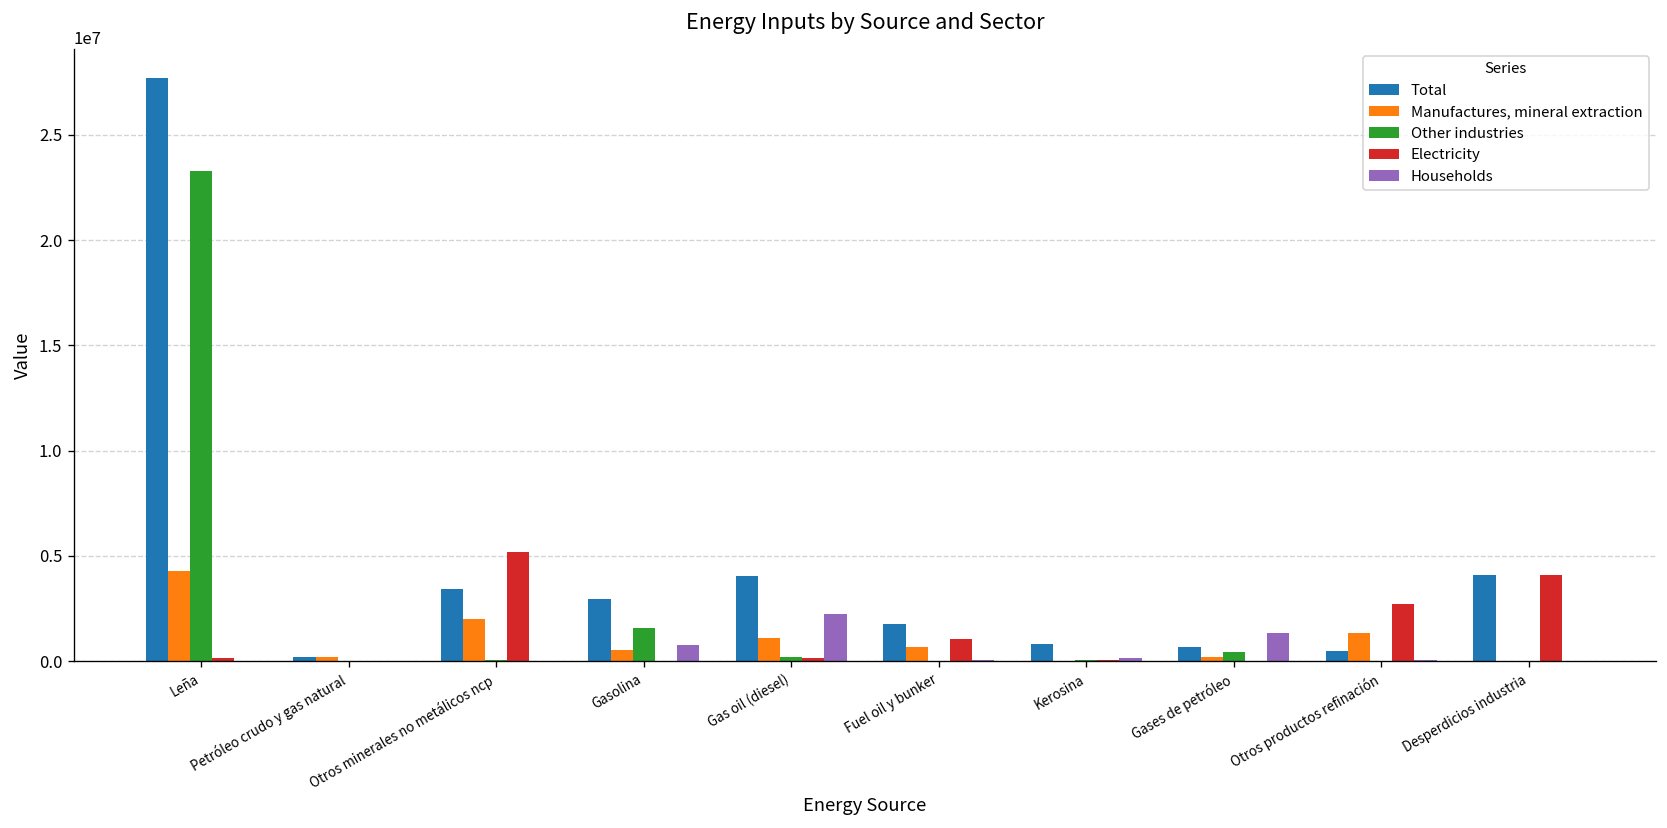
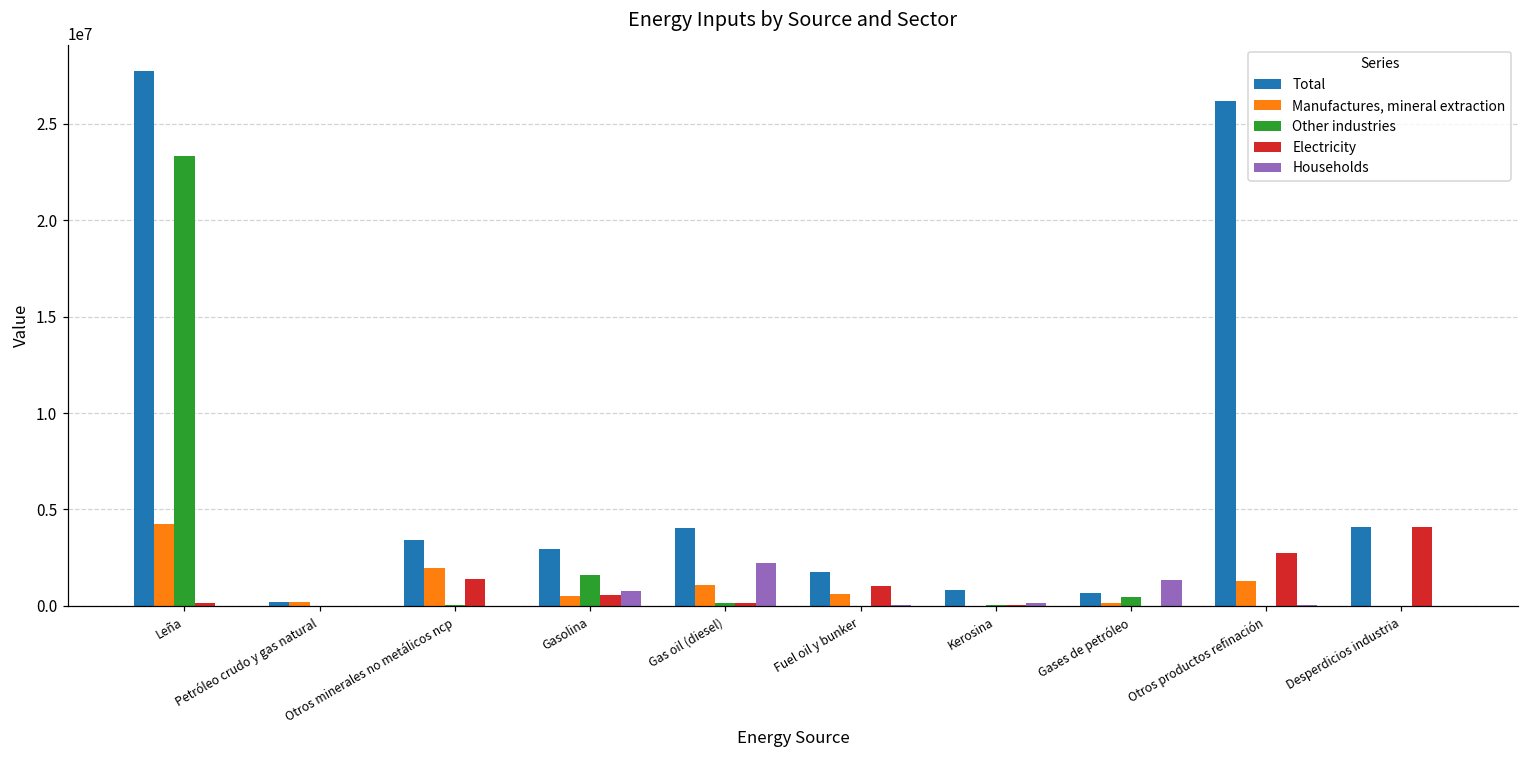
  {
    "Total": {
      "Leña": 27700000,
      "Petróleo crudo y gas natural": 200000,
      "Otros minerales no metálicos ncp": 3400000,
      "Gasolina": 2900000,
      "Gas oil (diesel)": 4000000,
      "Fuel oil y bunker": 1800000,
      "Kerosina": 800000,
      "Gases de petróleo": 600000,
-     "Otros productos refinación": 500000,
+     "Otros productos refinación": 26200000,
      "Desperdicios industria": 4100000
    },
    "Manufactures, mineral extraction": {
      "Leña": 4300000,
      "Petróleo crudo y gas natural": 200000,
      "Otros minerales no metálicos ncp": 2000000,
      "Gasolina": 500000,
      "Gas oil (diesel)": 1100000,
      "Fuel oil y bunker": 600000,
      "Kerosina": 0,
      "Gases de petróleo": 200000,
      "Otros productos refinación": 1300000,
      "Desperdicios industria": 0
    },
    "Other industries": {
      "Leña": 23300000,
      "Petróleo crudo y gas natural": 0,
      "Gasolina": 1600000,
      "Gas oil (diesel)": 200000,
      "Fuel oil y bunker": 0,
      "Gases de petróleo": 400000,
      "Desperdicios industria": 0
    },
    "Electricity": {
      "Leña": 100000,
      "Petróleo crudo y gas natural": 0,
-     "Otros minerales no metálicos ncp": 5200000,
-     "Gasolina": 0,
+     "Otros minerales no metálicos ncp": 1400000,
+     "Gasolina": 600000,
      "Gas oil (diesel)": 100000,
      "Fuel oil y bunker": 1100000,
      "Gases de petróleo": 0,
      "Otros productos refinación": 2700000,
      "Desperdicios industria": 4100000
    },
    "Households": {
      "Leña": 0,
      "Petróleo crudo y gas natural": 0,
      "Otros minerales no metálicos ncp": 0,
      "Gasolina": 800000,
      "Gas oil (diesel)": 2200000,
      "Gases de petróleo": 1300000,
      "Desperdicios industria": 0
    }
  }
